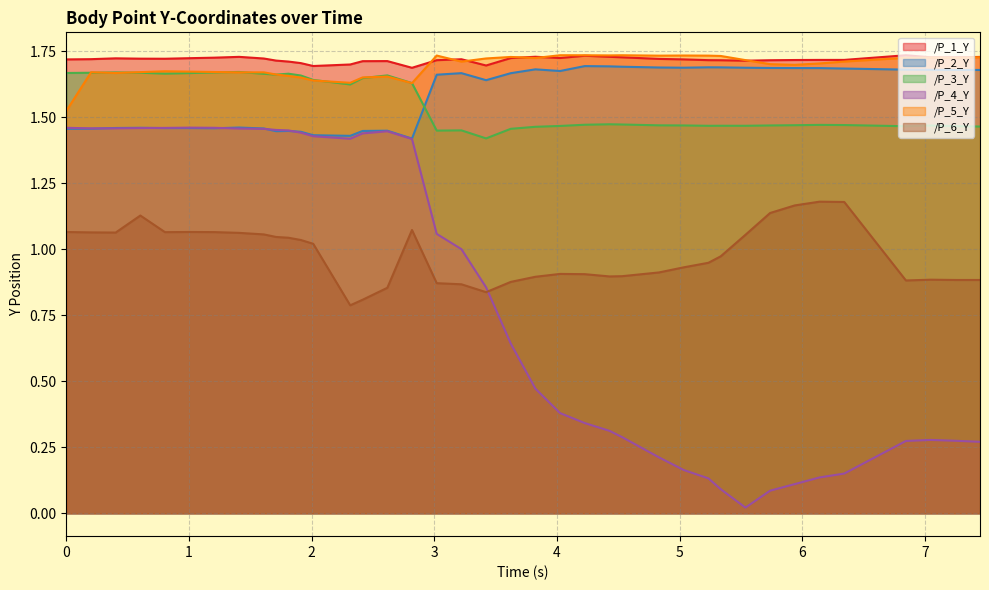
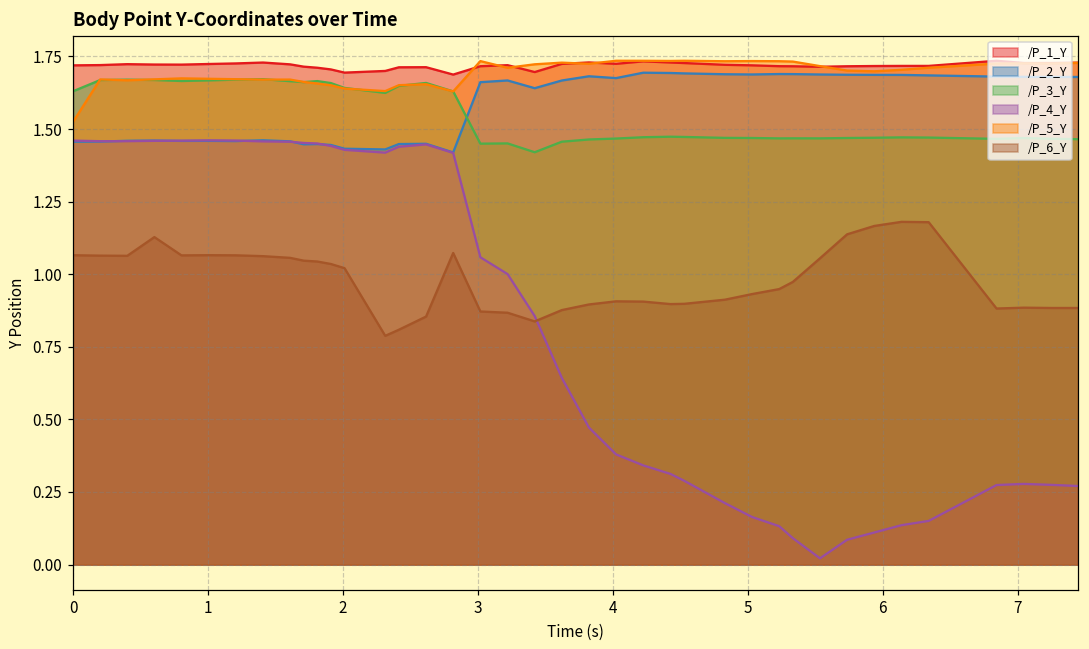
  {
    "/P_3_Y": {
-     "0": 1.67
+     "0": 1.63
    },
    "/P_5_Y": {
      "0": 1.52
    }
  }
